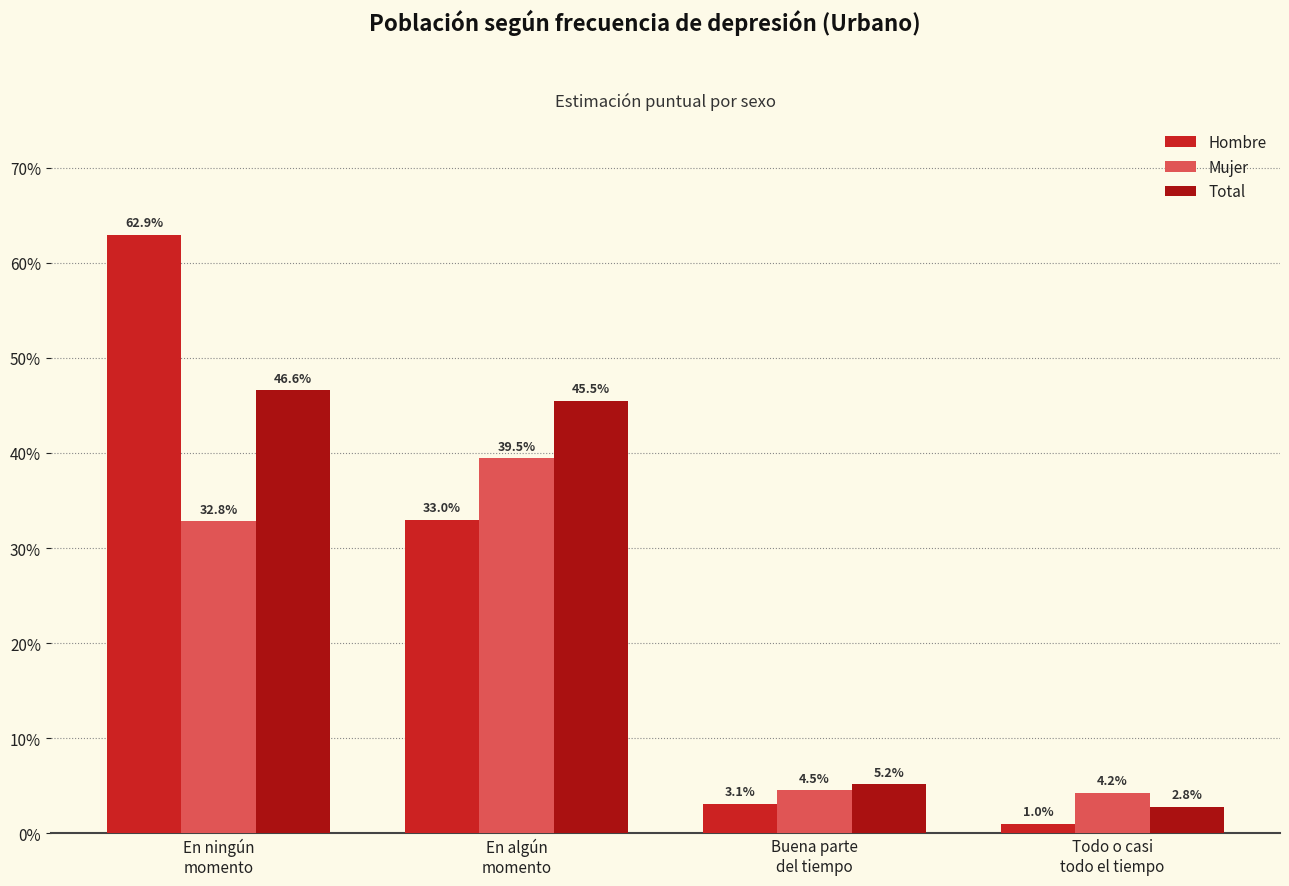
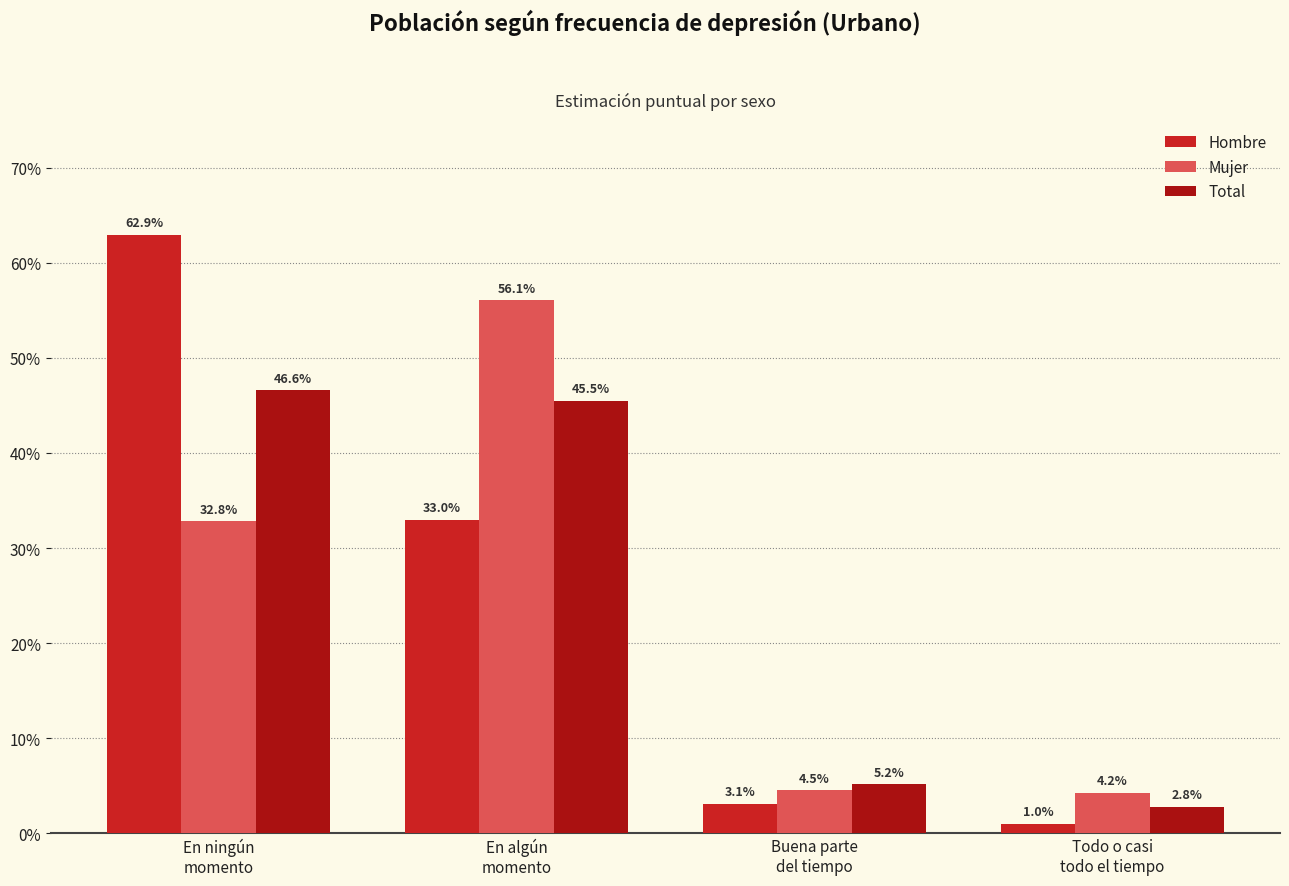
  {
    "Mujer": {
      "En ningún momento": "32.8%",
-     "En algún momento": "39.5%",
+     "En algún momento": "56.1%",
      "Buena parte del tiempo": "4.5%",
      "Todo o casi todo el tiempo": "4.2%"
    }
  }
